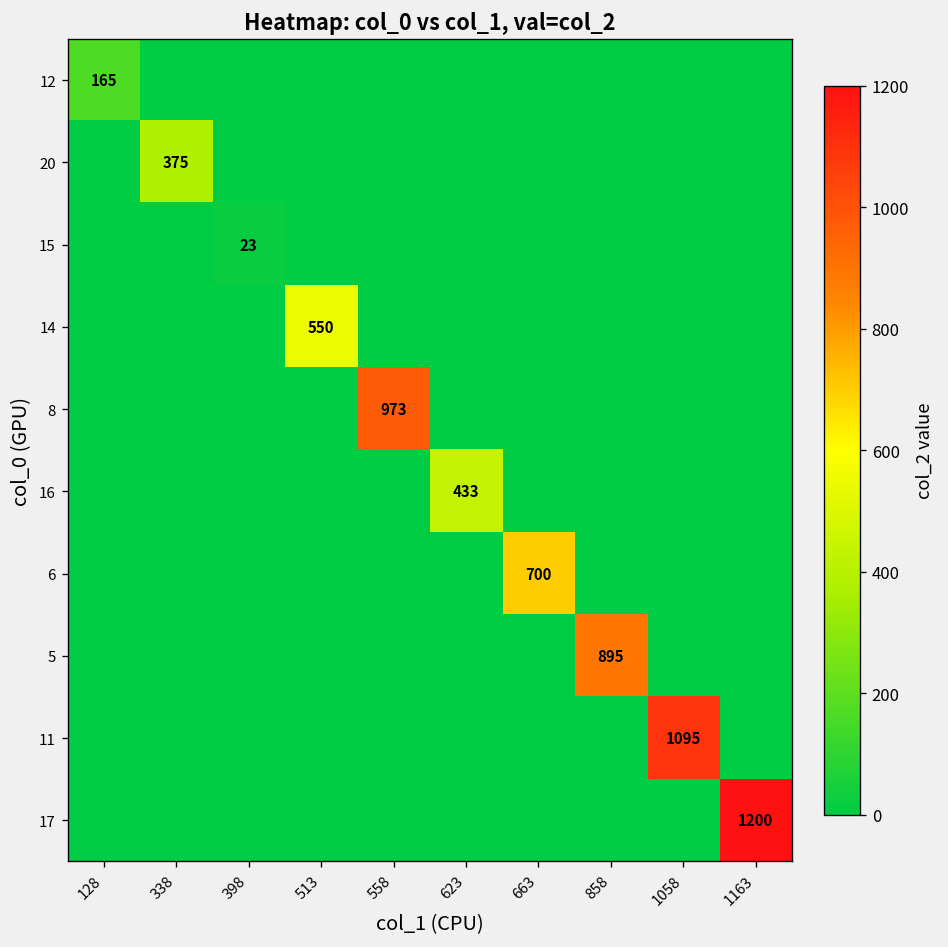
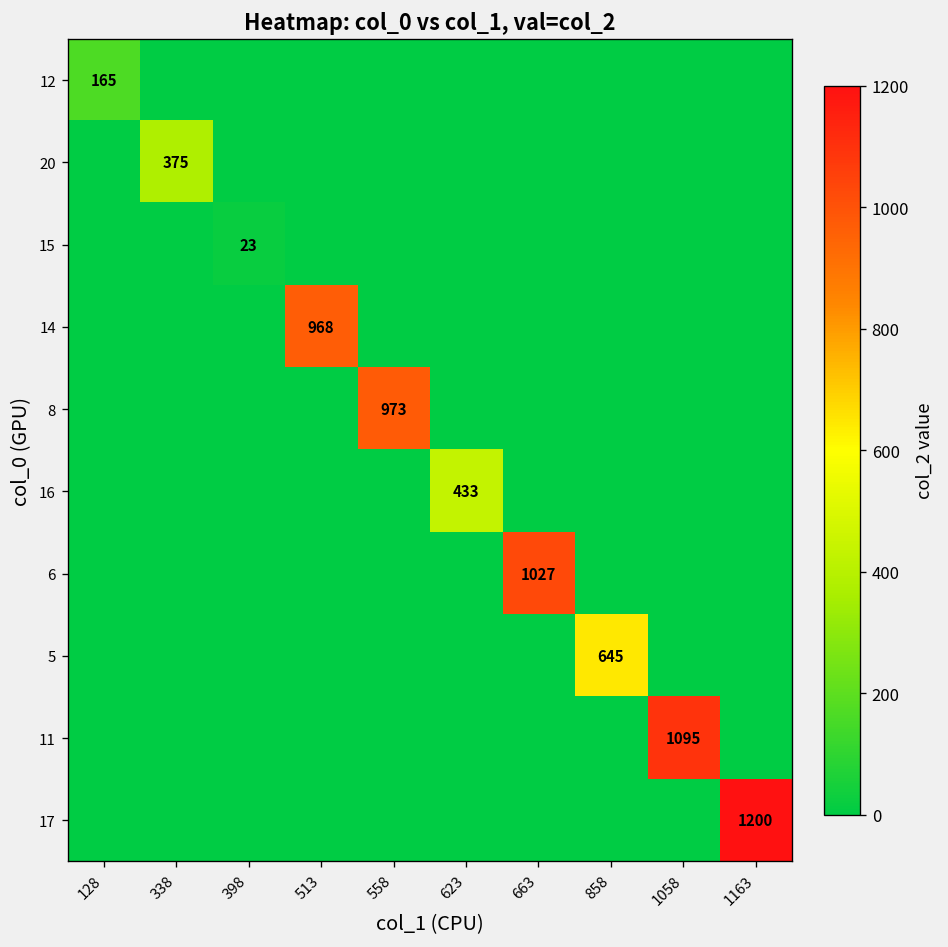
  {
    "12": {
      "128": 165
    },
    "20": {
      "338": 375
    },
    "15": {
      "398": 23
    },
    "14": {
-     "513": 550
+     "513": 968
    },
    "8": {
      "558": 973
    },
    "16": {
      "623": 433
    },
    "6": {
-     "663": 700
+     "663": 1027
    },
    "5": {
-     "858": 895
+     "858": 645
    },
    "11": {
      "1058": 1095
    },
    "17": {
      "1163": 1200
    }
  }
